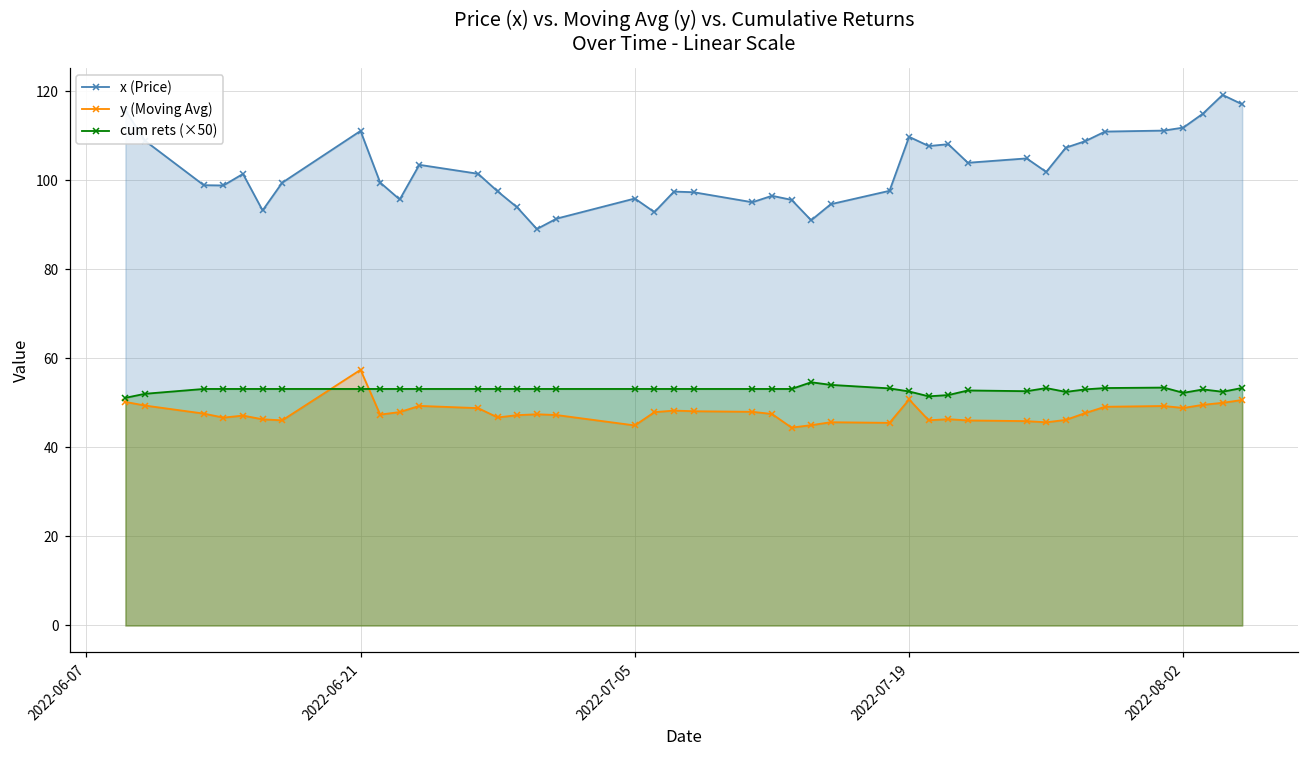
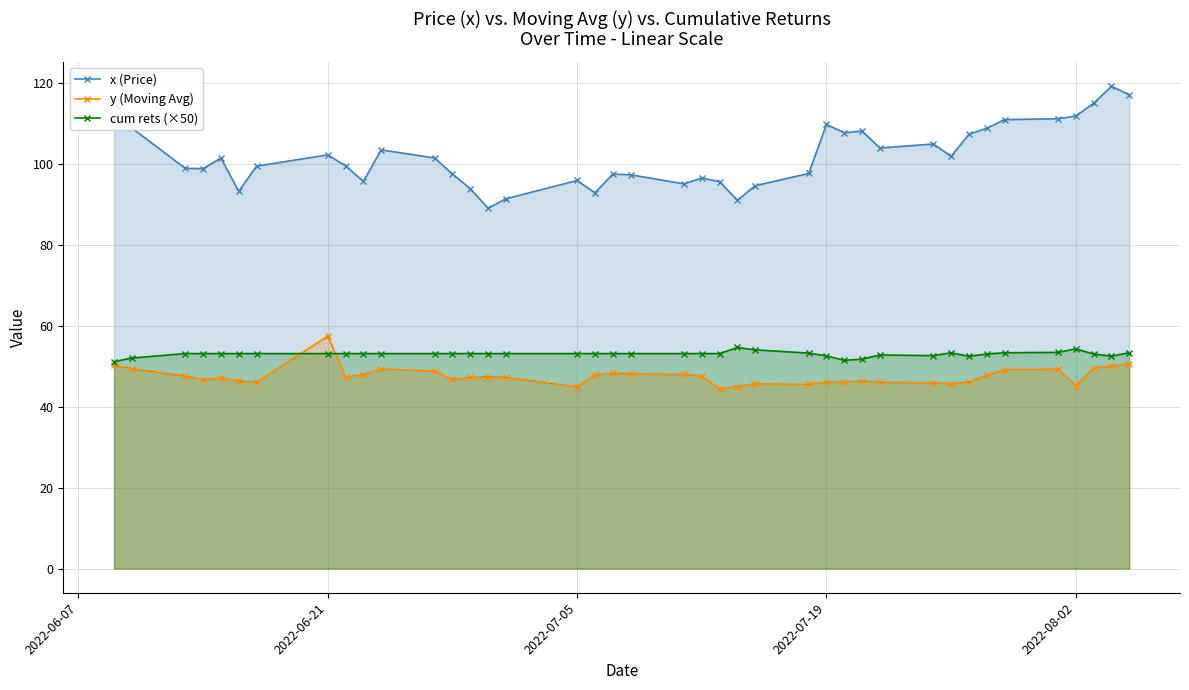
  {
    "x (Price)": {
-     "2022-06-21": 111,
+     "2022-06-21": 102,
      "2022-07-05": 96,
      "2022-07-19": 110,
      "2022-08-02": 112
    },
    "y (Moving Avg)": {
      "2022-06-21": 57,
      "2022-07-05": 45,
-     "2022-07-19": 51,
-     "2022-08-02": 49
+     "2022-07-19": 46,
+     "2022-08-02": 45
    },
    "cum rets (×50)": {
      "2022-06-21": 53,
      "2022-07-05": 53,
      "2022-07-19": 53,
-     "2022-08-02": 52
+     "2022-08-02": 54
    }
  }
